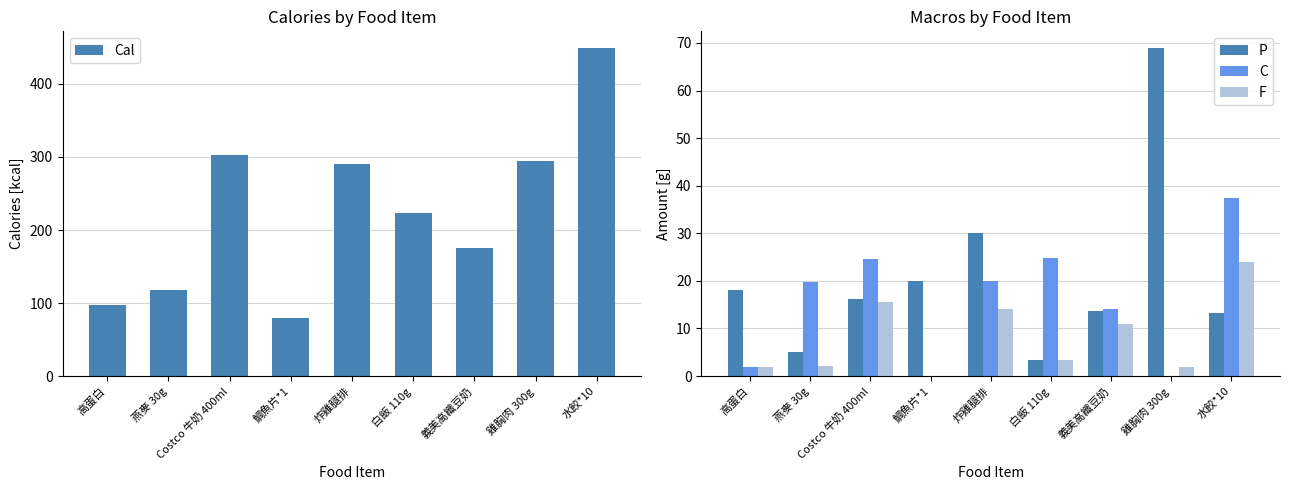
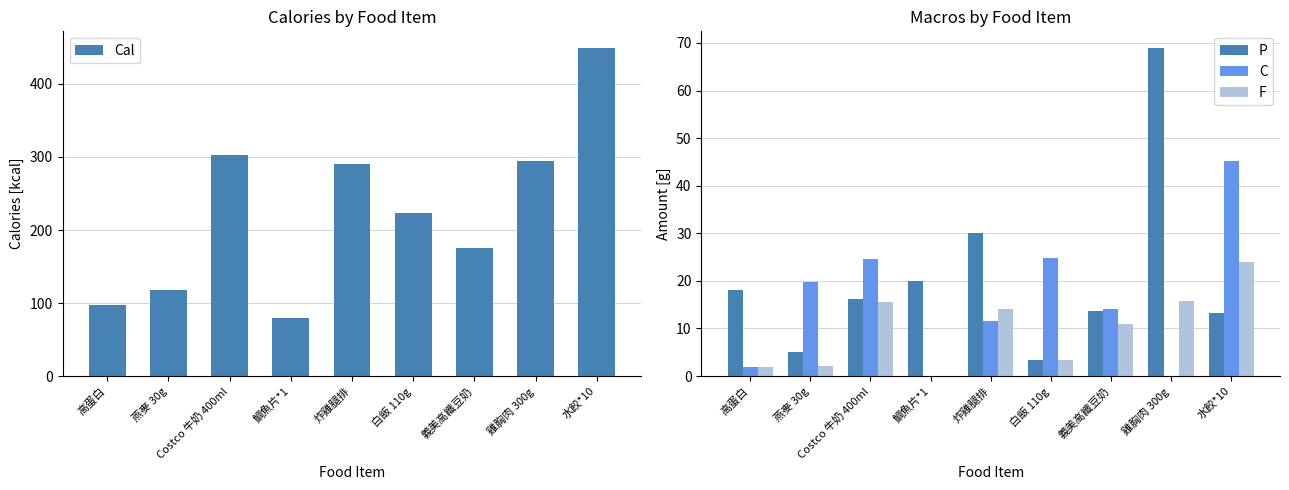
  {
    "Calories by Food Item": {
      "高蛋白": 100,
      "燕麥 30g": 120,
      "Costco 牛奶 400ml": 300,
      "鯛魚片*1": 80,
      "炸雞腿排": 290,
      "白飯 110g": 220,
      "義美高纖豆奶": 180,
      "雞胸肉 300g": 290,
      "水餃*10": 450
    },
    "Macros by Food Item": {
      "P": {
        "高蛋白": 18,
        "燕麥 30g": 5,
        "Costco 牛奶 400ml": 16,
        "鯛魚片*1": 20,
        "炸雞腿排": 30,
        "白飯 110g": 3,
        "義美高纖豆奶": 14,
        "雞胸肉 300g": 69,
        "水餃*10": 13
      },
      "C": {
        "高蛋白": 2,
        "燕麥 30g": 20,
        "Costco 牛奶 400ml": 25,
        "鯛魚片*1": 0,
-       "炸雞腿排": 20,
+       "炸雞腿排": 12,
        "白飯 110g": 25,
        "義美高纖豆奶": 14,
        "雞胸肉 300g": 0,
-       "水餃*10": 37
+       "水餃*10": 45
      },
      "F": {
        "高蛋白": 2,
        "燕麥 30g": 2,
        "Costco 牛奶 400ml": 16,
        "鯛魚片*1": 0,
        "炸雞腿排": 14,
        "白飯 110g": 3,
        "義美高纖豆奶": 11,
-       "雞胸肉 300g": 2,
+       "雞胸肉 300g": 16,
        "水餃*10": 24
      }
    }
  }
